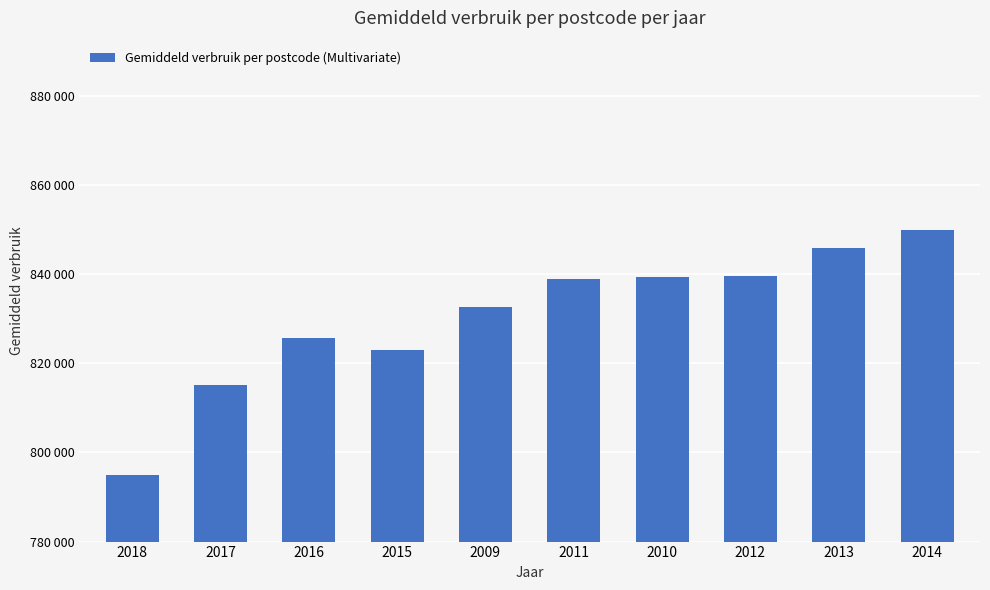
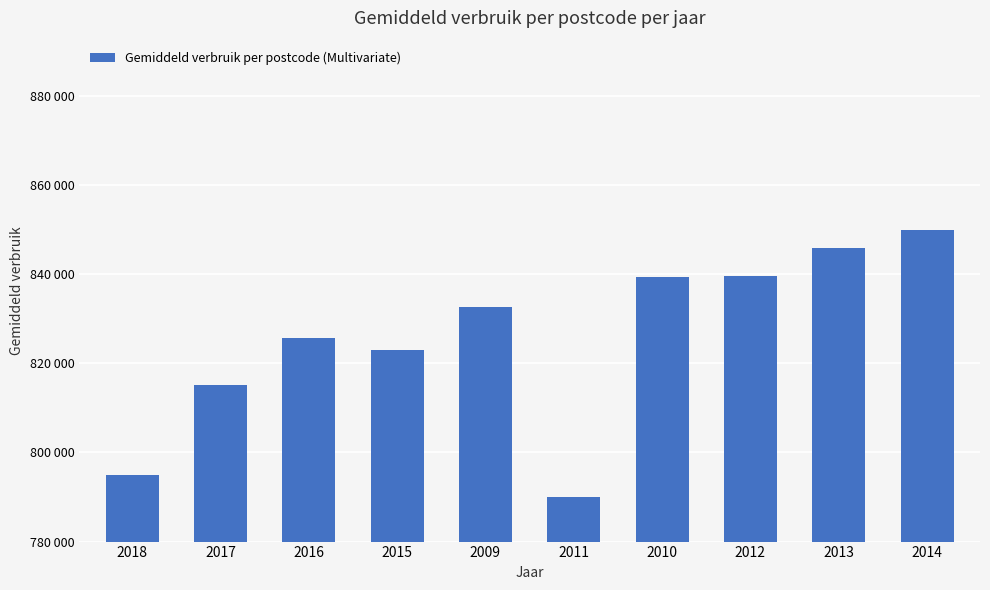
  {
    "2018": 795000,
    "2017": 815000,
    "2016": 826000,
    "2015": 823000,
    "2009": 833000,
-   "2011": 839000,
+   "2011": 790000,
    "2010": 839000,
    "2012": 840000,
    "2013": 846000,
    "2014": 850000
  }
